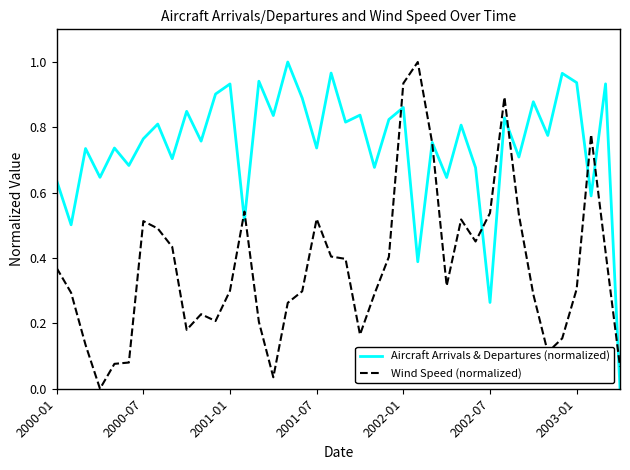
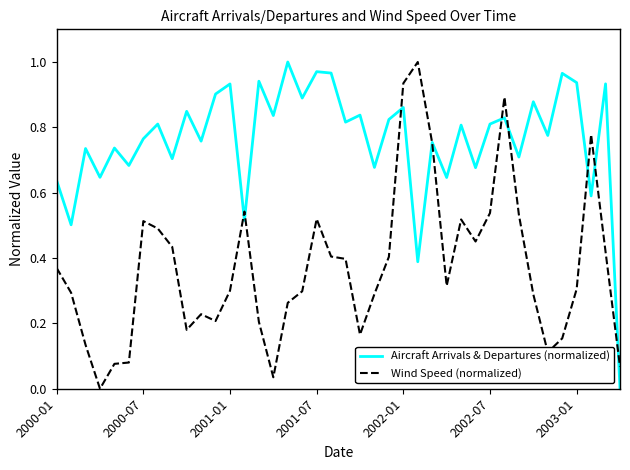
  {
    "Aircraft Arrivals & Departures (normalized)": {
      "2000-01": 0.64,
      "2000-07": 0.76,
      "2001-01": 0.93,
-     "2001-07": 0.74,
+     "2001-07": 0.97,
      "2002-01": 0.86,
-     "2002-07": 0.26,
+     "2002-07": 0.81,
      "2003-01": 0.94
    },
    "Wind Speed (normalized)": {
      "2000-01": 0.37,
      "2000-07": 0.51,
      "2001-01": 0.30,
      "2001-07": 0.52,
      "2002-01": 0.93,
      "2002-07": 0.54,
      "2003-01": 0.31
    }
  }
